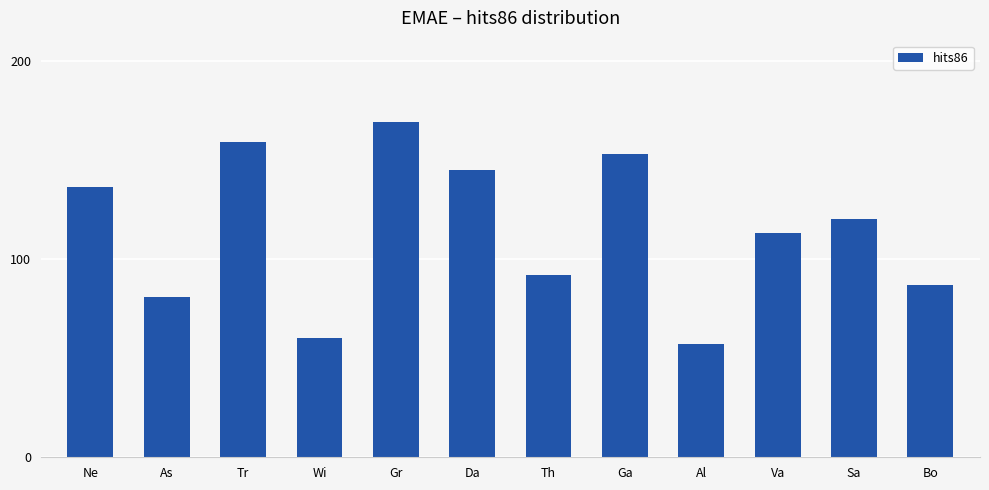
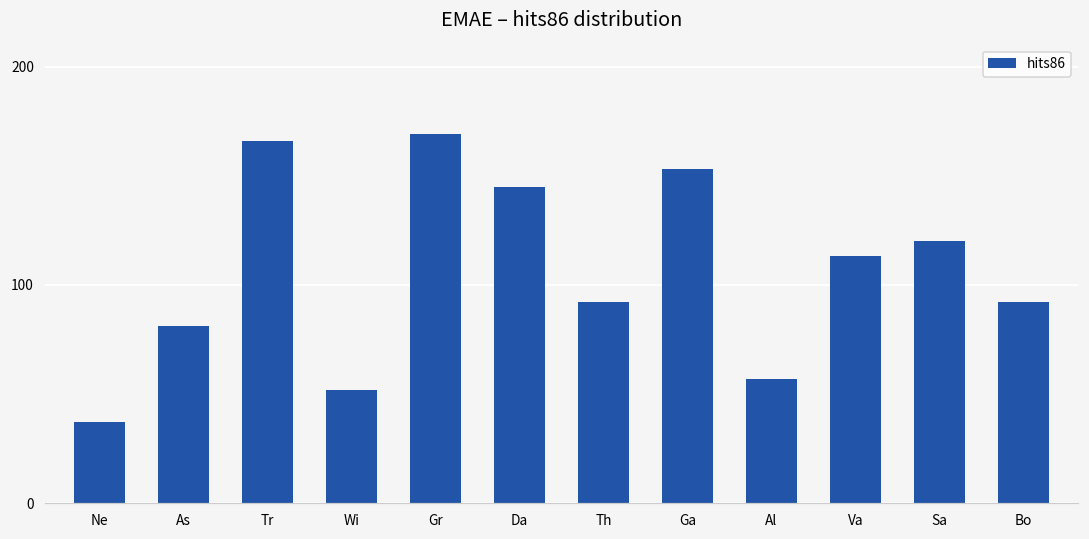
  {
-   "Ne": 136,
+   "Ne": 37,
    "As": 81,
-   "Tr": 159,
-   "Wi": 60,
+   "Tr": 166,
+   "Wi": 52,
    "Gr": 169,
    "Da": 145,
    "Th": 92,
    "Ga": 153,
    "Al": 57,
    "Va": 113,
    "Sa": 120,
-   "Bo": 87
+   "Bo": 92
  }
